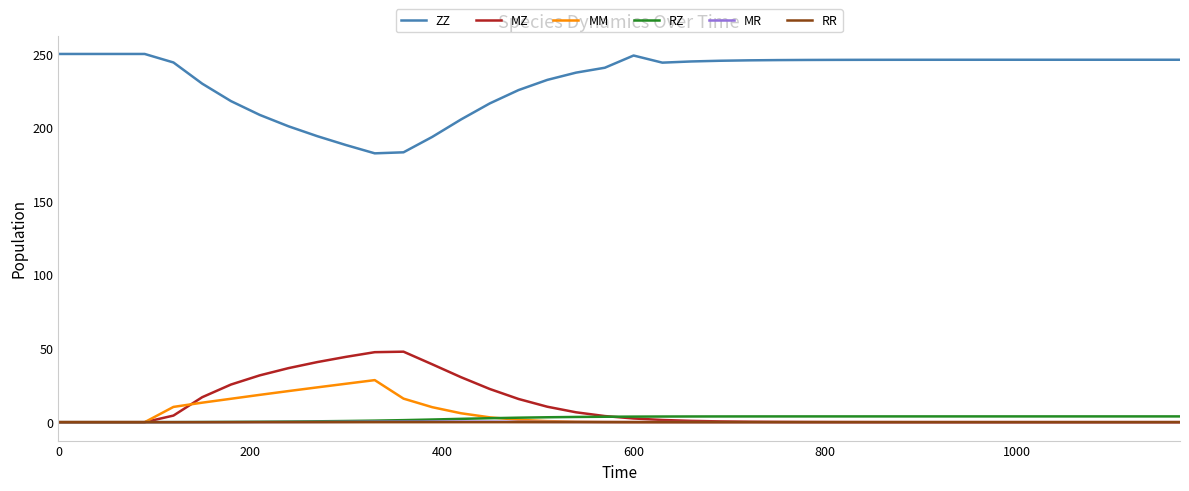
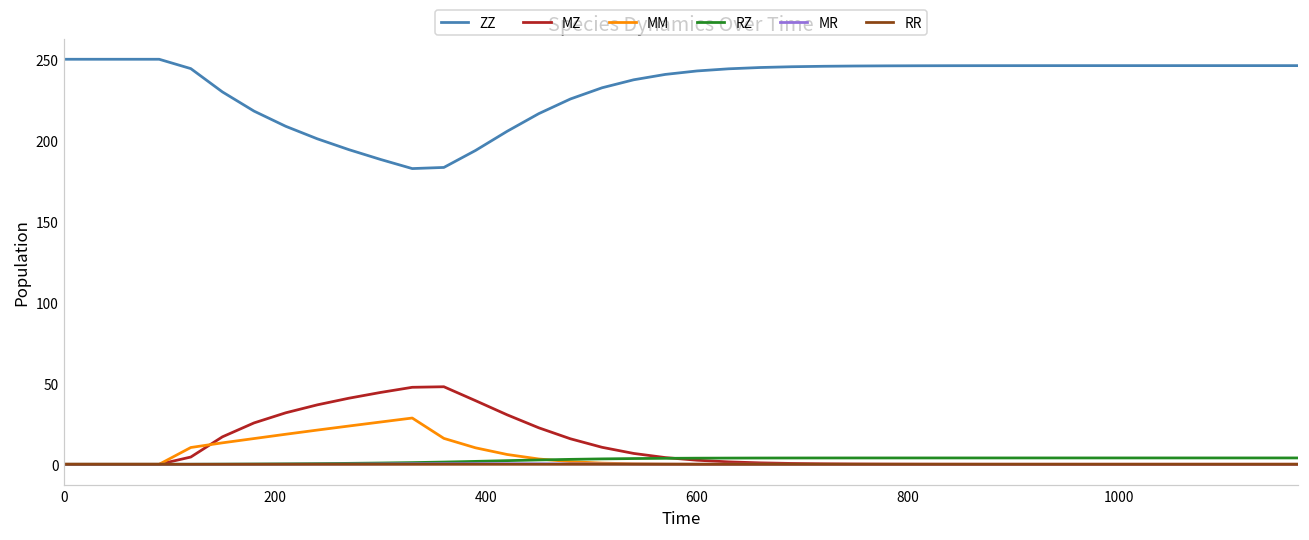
  {
    "ZZ": {
      "0": 250,
-     "600": 249
+     "600": 243
    }
  }
